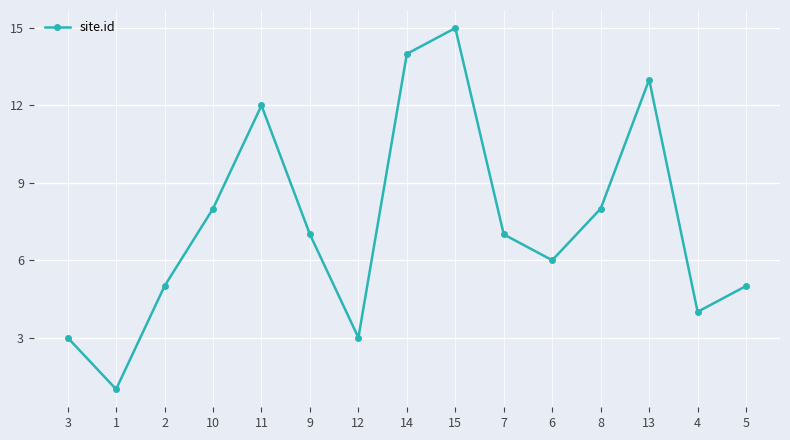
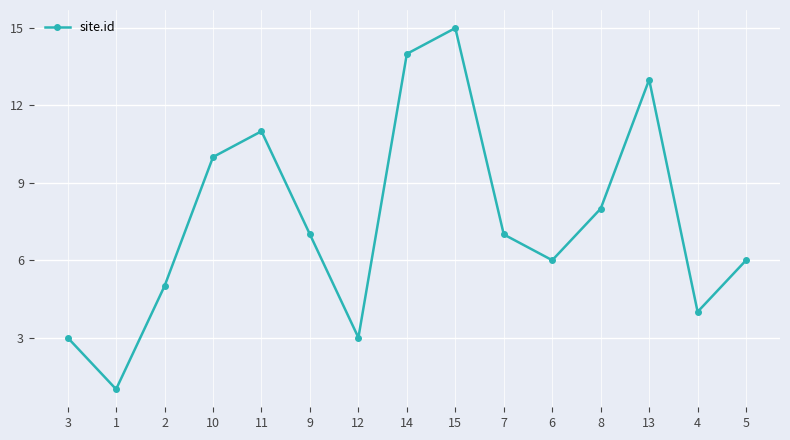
  {
    "3": 3,
    "1": 1,
    "2": 5,
-   "10": 8,
-   "11": 12,
+   "10": 10,
+   "11": 11,
    "9": 7,
    "12": 3,
    "14": 14,
    "15": 15,
    "7": 7,
    "6": 6,
    "8": 8,
    "13": 13,
    "4": 4,
-   "5": 5
+   "5": 6
  }
